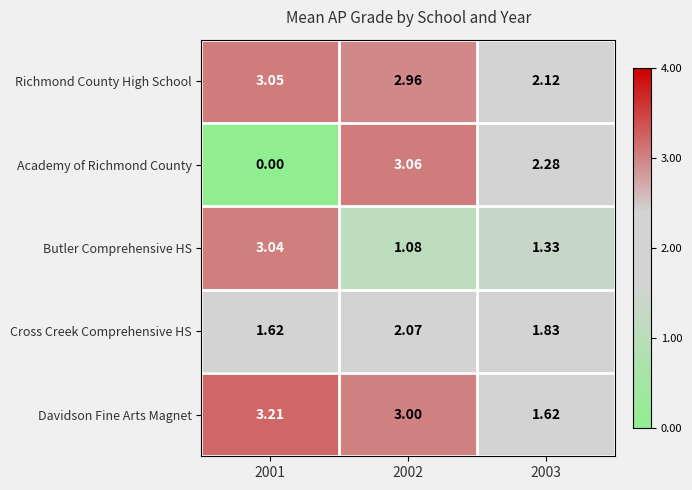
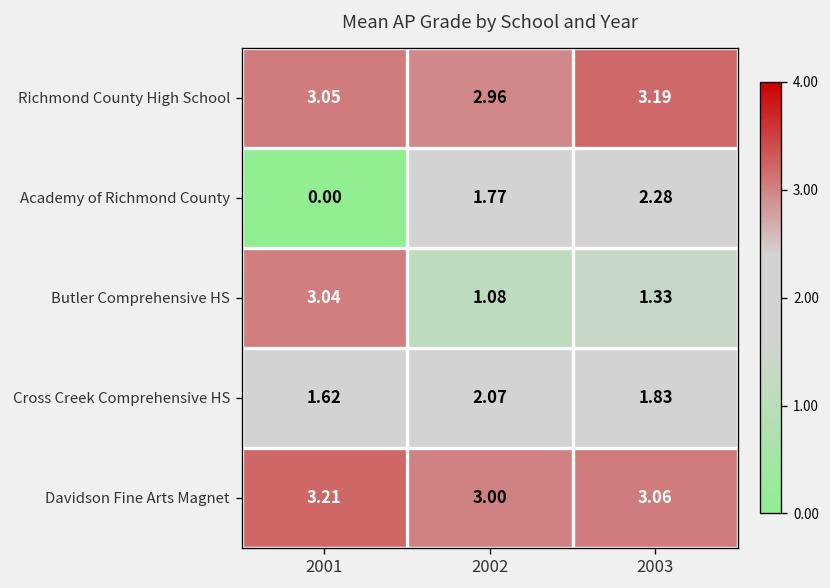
  {
    "Richmond County High School": {
      "2001": 3.05,
      "2002": 2.96,
-     "2003": 2.12
+     "2003": 3.19
    },
    "Academy of Richmond County": {
      "2001": 0.00,
-     "2002": 3.06,
+     "2002": 1.77,
      "2003": 2.28
    },
    "Butler Comprehensive HS": {
      "2001": 3.04,
      "2002": 1.08,
      "2003": 1.33
    },
    "Cross Creek Comprehensive HS": {
      "2001": 1.62,
      "2002": 2.07,
      "2003": 1.83
    },
    "Davidson Fine Arts Magnet": {
      "2001": 3.21,
      "2002": 3.00,
-     "2003": 1.62
+     "2003": 3.06
    }
  }
